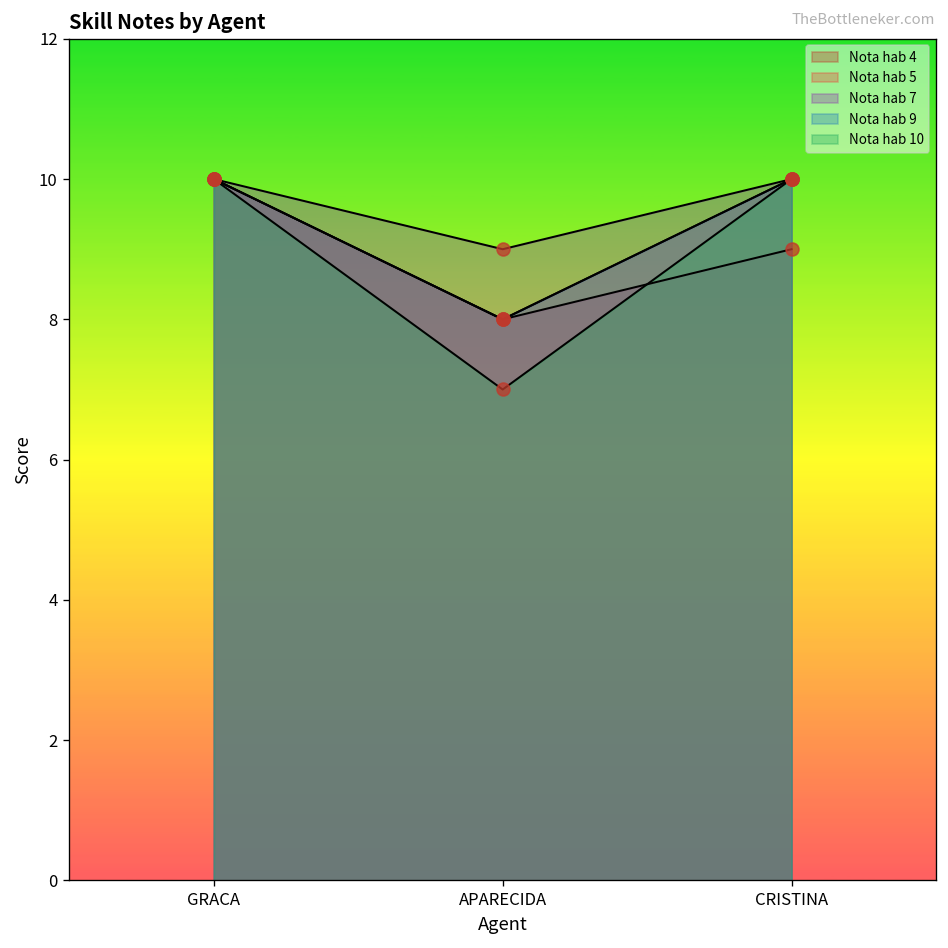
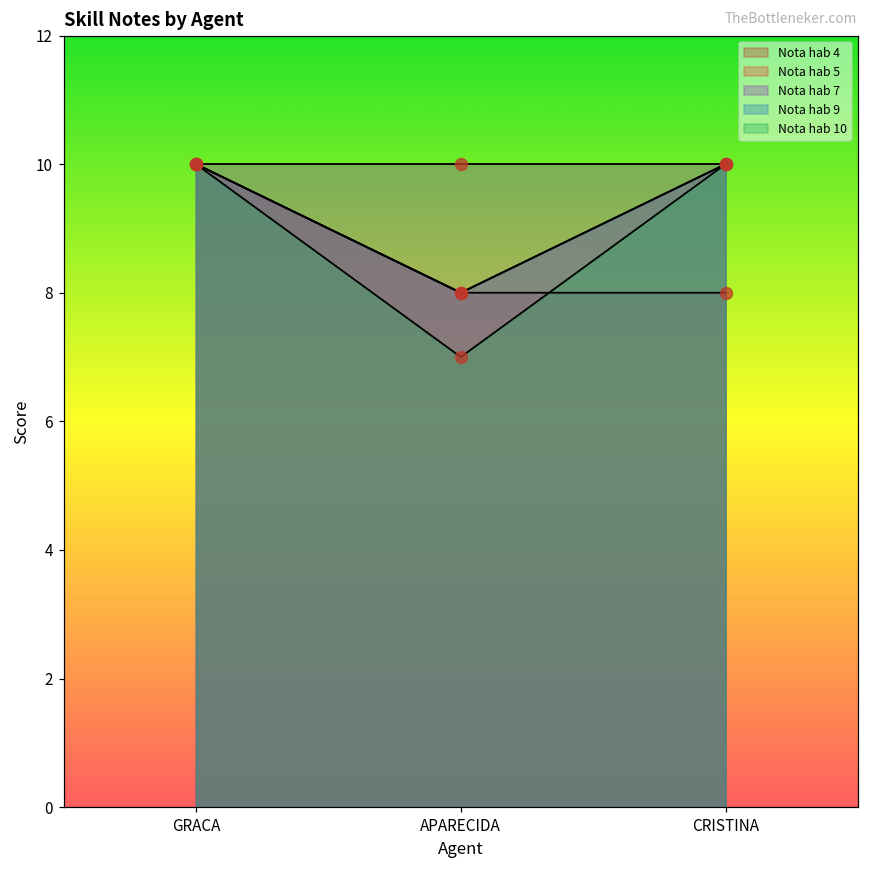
  {
    "Nota hab 4": {
-     "CRISTINA": 9
+     "CRISTINA": 8
    },
    "Nota hab 7": {
-     "APARECIDA": 9
+     "APARECIDA": 10
    }
  }
